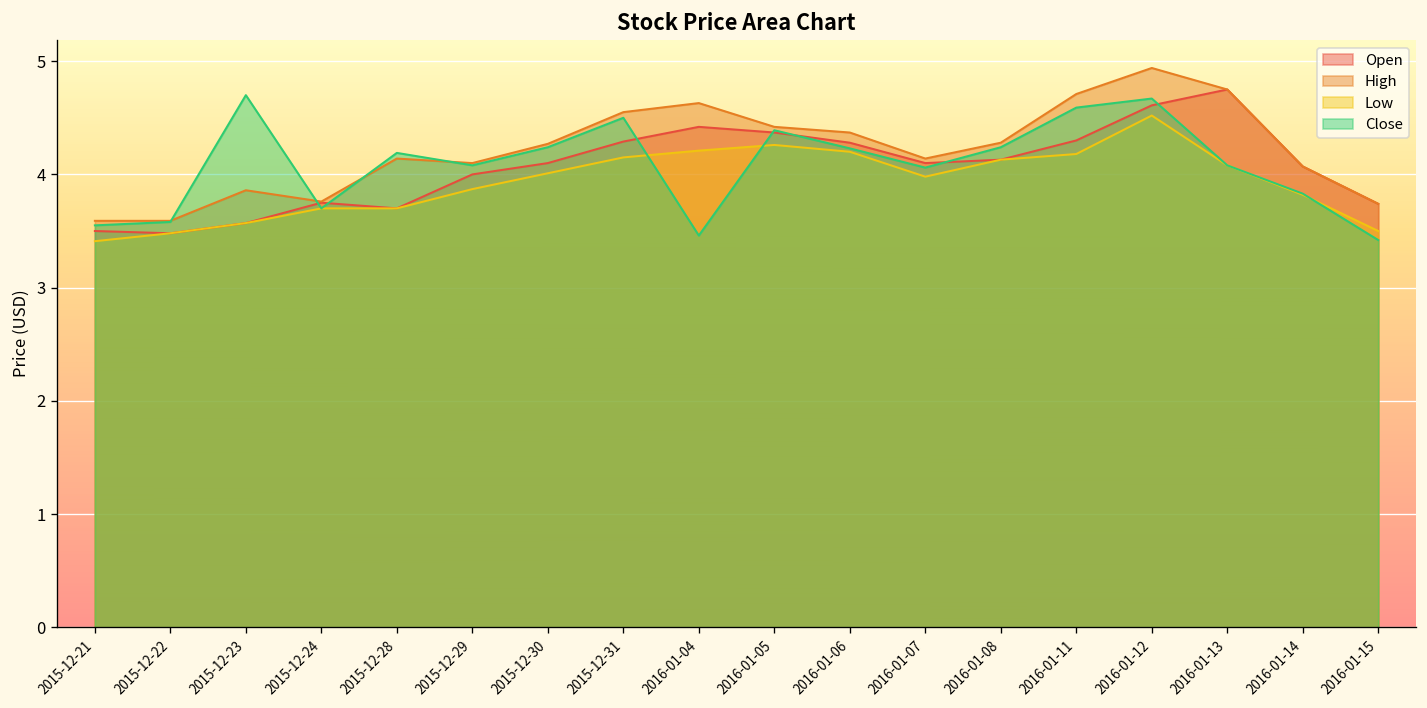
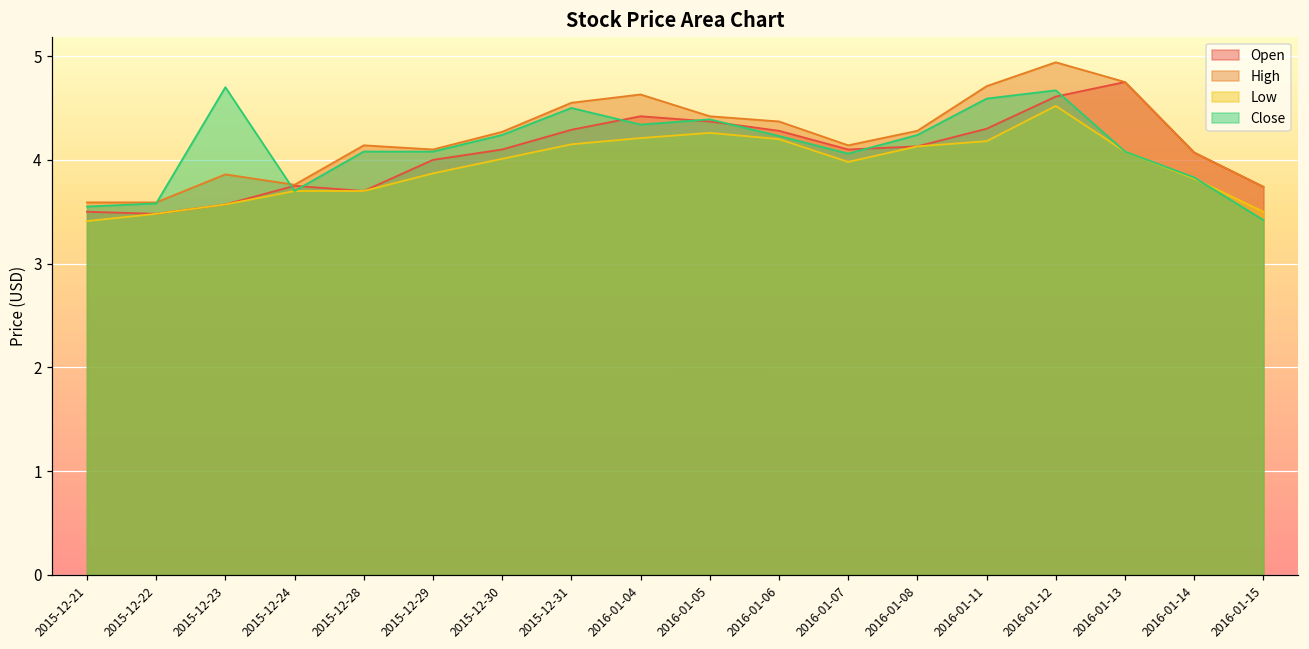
  {
    "Close": {
      "2015-12-21": 3.6,
      "2015-12-23": 4.7,
-     "2015-12-28": 4.2,
+     "2015-12-28": 4.1,
      "2015-12-30": 4.2,
      "2015-12-31": 4.5,
-     "2016-01-04": 3.5,
+     "2016-01-04": 4.3,
      "2016-01-06": 4.2,
      "2016-01-07": 4.1,
      "2016-01-08": 4.2,
      "2016-01-11": 4.6,
      "2016-01-12": 4.7,
      "2016-01-15": 3.4
    }
  }
